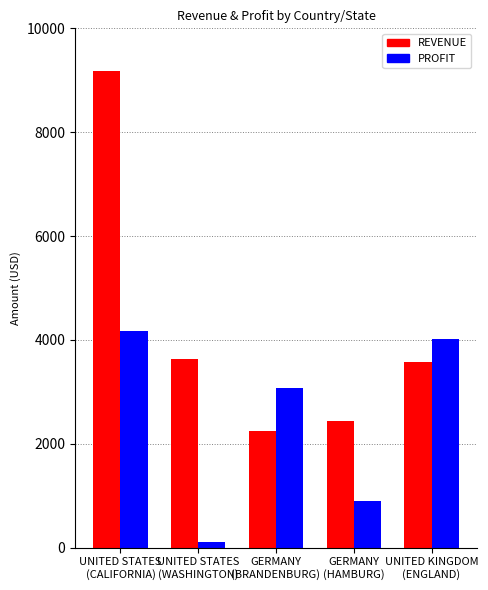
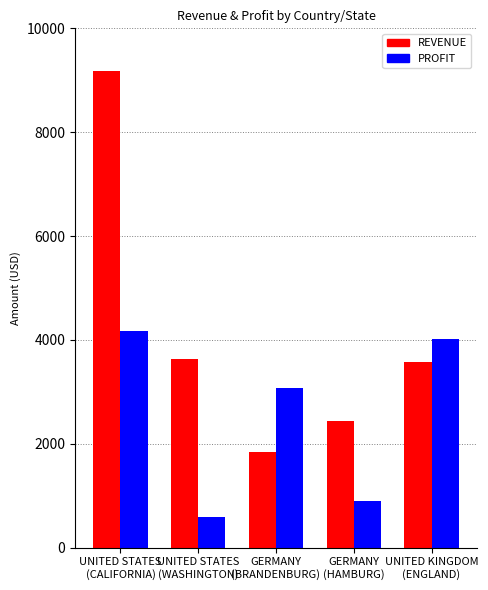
  {
    "REVENUE": {
      "UNITED STATES (CALIFORNIA)": 9200,
      "UNITED STATES (WASHINGTON)": 3600,
-     "GERMANY (BRANDENBURG)": 2200,
+     "GERMANY (BRANDENBURG)": 1800,
      "GERMANY (HAMBURG)": 2400,
      "UNITED KINGDOM (ENGLAND)": 3600
    },
    "PROFIT": {
      "UNITED STATES (CALIFORNIA)": 4200,
-     "UNITED STATES (WASHINGTON)": 100,
+     "UNITED STATES (WASHINGTON)": 600,
      "GERMANY (BRANDENBURG)": 3100,
      "GERMANY (HAMBURG)": 900,
      "UNITED KINGDOM (ENGLAND)": 4000
    }
  }
